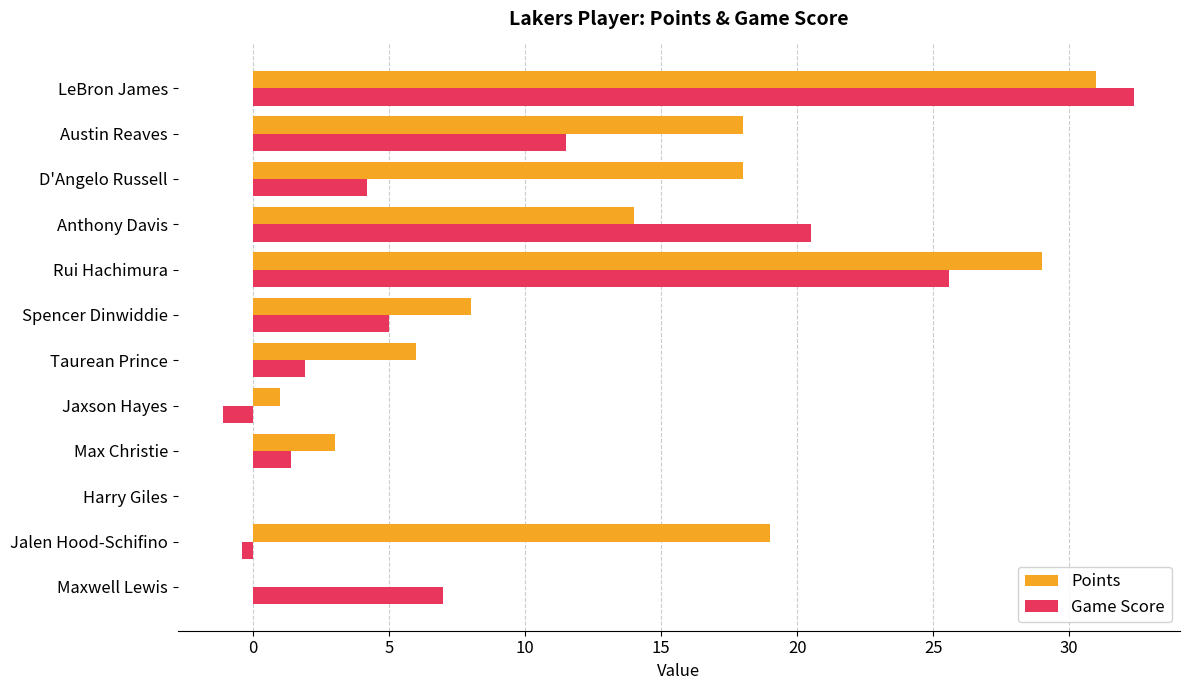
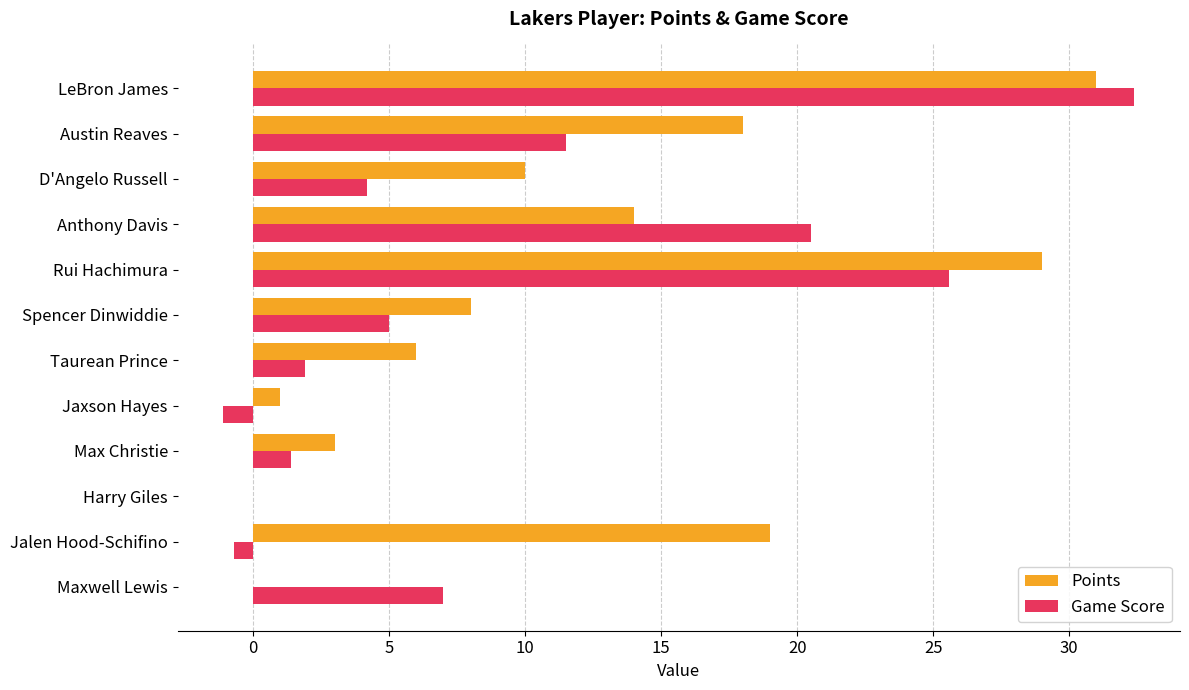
  {
    "Points": {
      "LeBron James": 31,
      "Austin Reaves": 18,
-     "D'Angelo Russell": 18,
+     "D'Angelo Russell": 10,
      "Anthony Davis": 14,
      "Rui Hachimura": 29,
      "Spencer Dinwiddie": 8,
      "Taurean Prince": 6,
      "Jaxson Hayes": 1,
      "Max Christie": 3,
      "Harry Giles": 0,
      "Jalen Hood-Schifino": 19,
      "Maxwell Lewis": 0
    },
    "Game Score": {
      "LeBron James": 32.4,
      "Austin Reaves": 11.5,
      "D'Angelo Russell": 4.2,
      "Anthony Davis": 20.5,
      "Rui Hachimura": 25.6,
      "Spencer Dinwiddie": 5.0,
      "Taurean Prince": 1.9,
      "Jaxson Hayes": -1.1,
      "Max Christie": 1.4,
      "Harry Giles": 0.0,
-     "Jalen Hood-Schifino": -0.4,
+     "Jalen Hood-Schifino": -0.7,
      "Maxwell Lewis": 7.0
    }
  }
